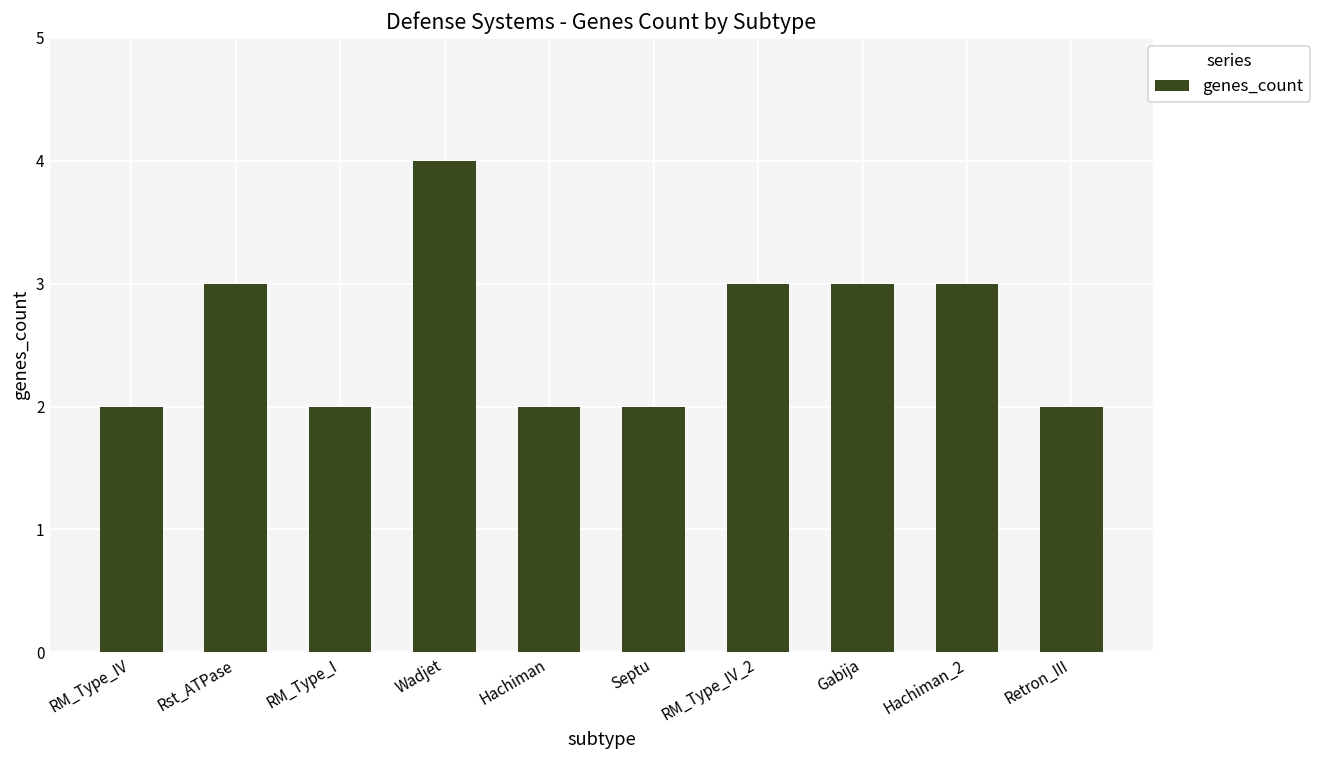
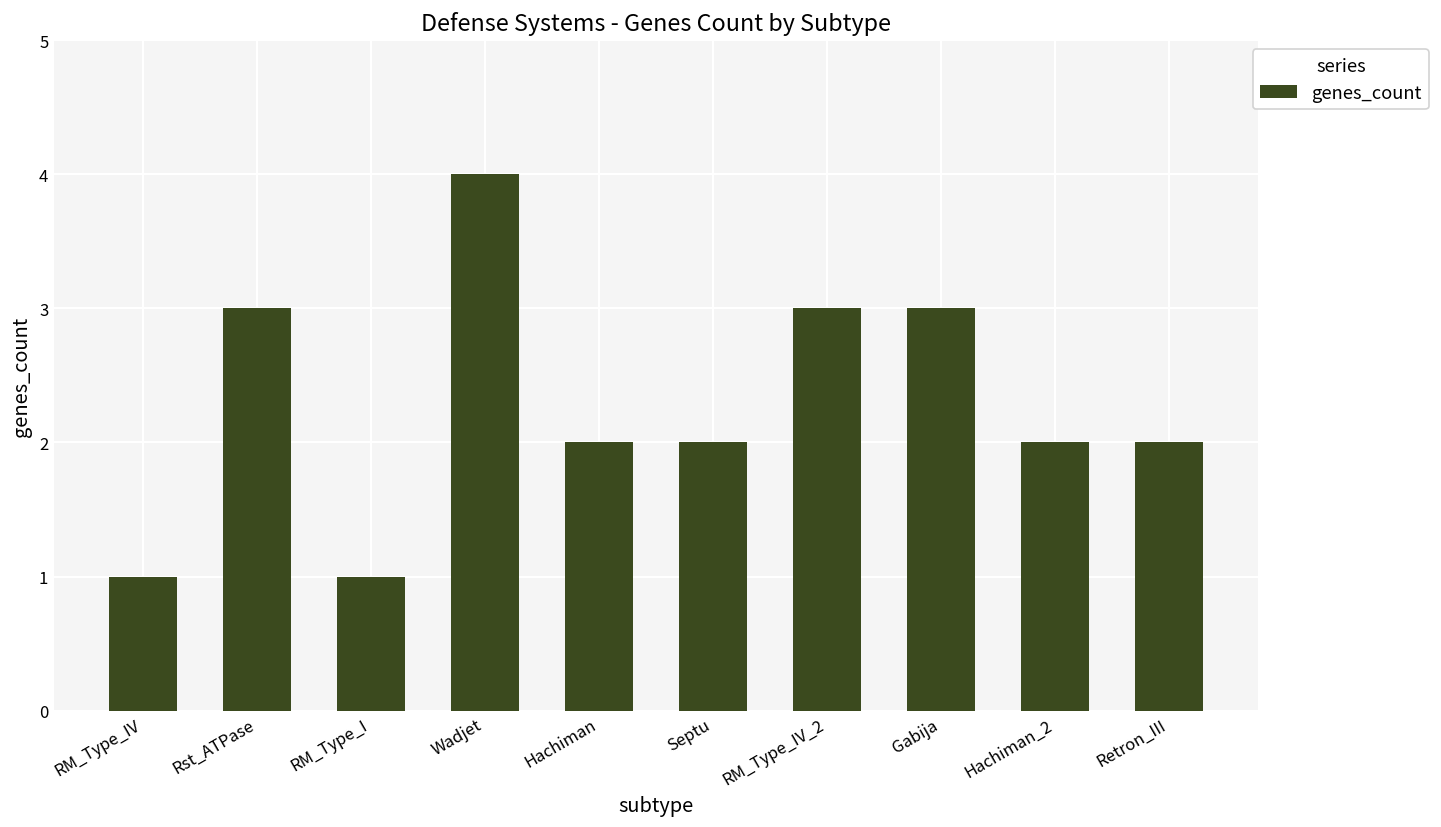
  {
-   "RM_Type_IV": 2,
+   "RM_Type_IV": 1,
    "Rst_ATPase": 3,
-   "RM_Type_I": 2,
+   "RM_Type_I": 1,
    "Wadjet": 4,
    "Hachiman": 2,
    "Septu": 2,
    "RM_Type_IV_2": 3,
    "Gabija": 3,
-   "Hachiman_2": 3,
+   "Hachiman_2": 2,
    "Retron_III": 2
  }
